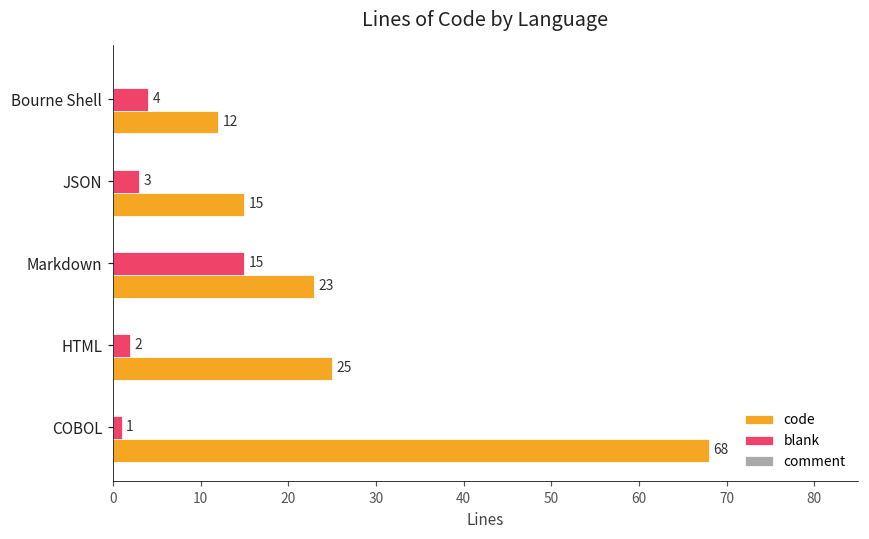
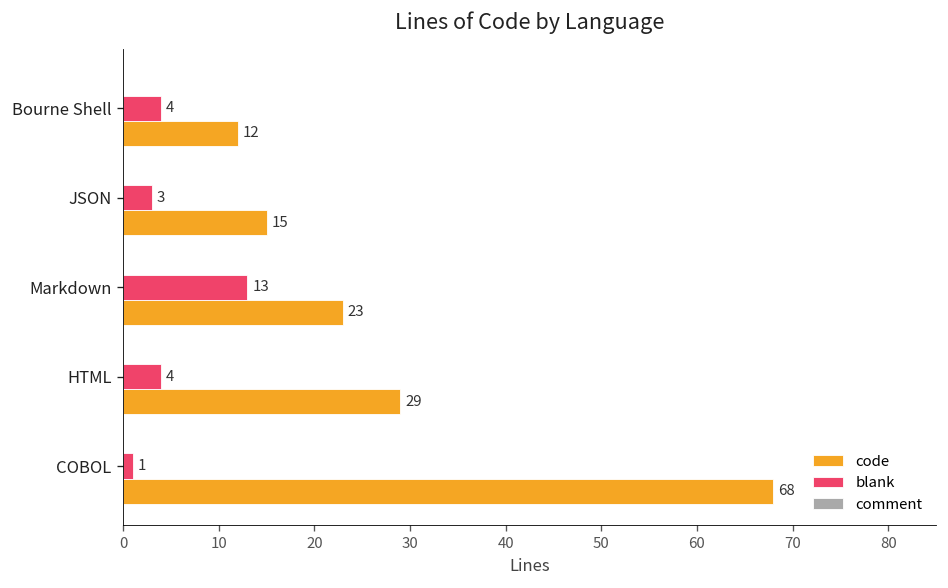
  {
    "code": {
      "Bourne Shell": 12,
      "JSON": 15,
      "Markdown": 23,
-     "HTML": 25,
+     "HTML": 29,
      "COBOL": 68
    },
    "blank": {
      "Bourne Shell": 4,
      "JSON": 3,
-     "Markdown": 15,
-     "HTML": 2,
+     "Markdown": 13,
+     "HTML": 4,
      "COBOL": 1
    },
    "comment": {
      "Bourne Shell": 0,
      "JSON": 0,
      "Markdown": 0,
      "HTML": 0,
      "COBOL": 0
    }
  }
